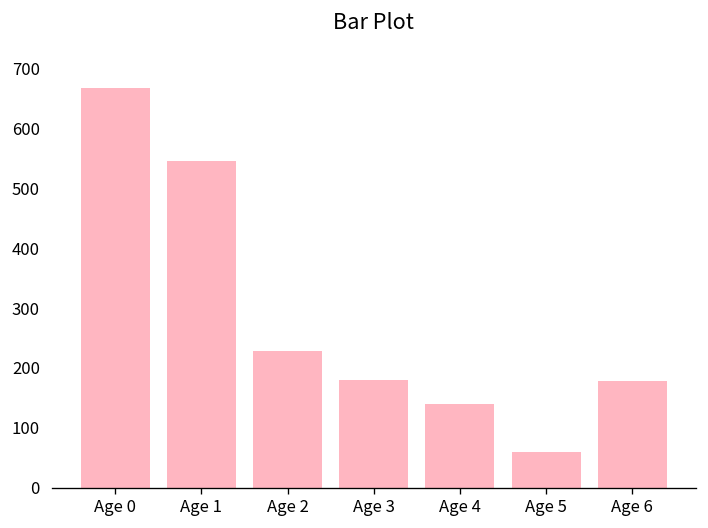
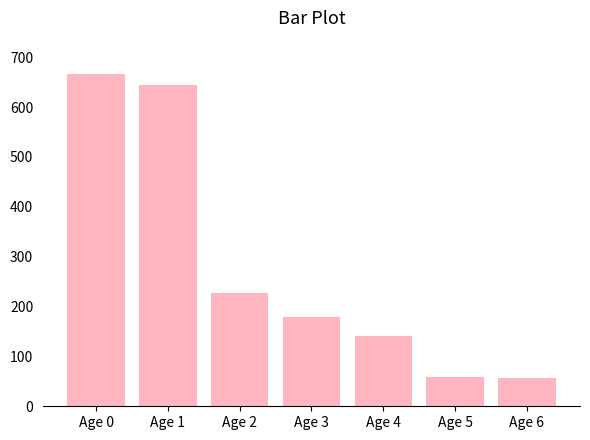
  {
    "Age 0": 670,
-   "Age 1": 550,
+   "Age 1": 650,
    "Age 2": 230,
    "Age 3": 180,
    "Age 4": 140,
    "Age 5": 60,
-   "Age 6": 180
+   "Age 6": 60
  }
